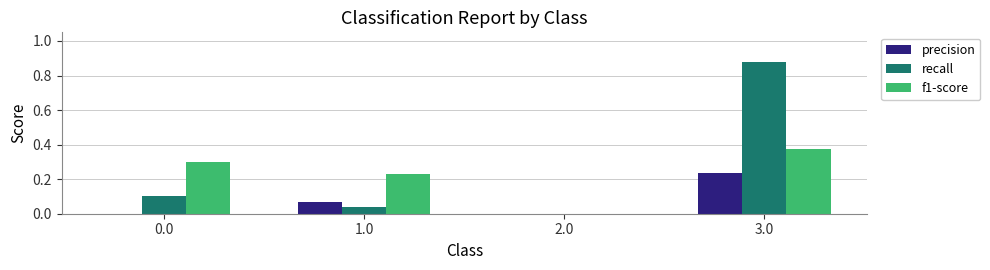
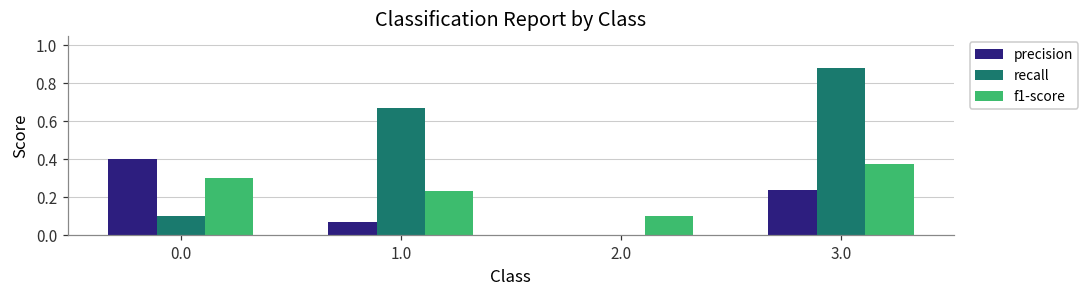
  {
    "precision": {
-     "0.0": 0.0,
+     "0.0": 0.4,
      "1.0": 0.07,
      "2.0": 0.0,
      "3.0": 0.24
    },
    "recall": {
      "0.0": 0.10,
-     "1.0": 0.04,
+     "1.0": 0.67,
      "2.0": 0.00,
      "3.0": 0.88
    },
    "f1-score": {
      "0.0": 0.3,
      "1.0": 0.23,
-     "2.0": 0.0,
+     "2.0": 0.1,
      "3.0": 0.37
    }
  }
